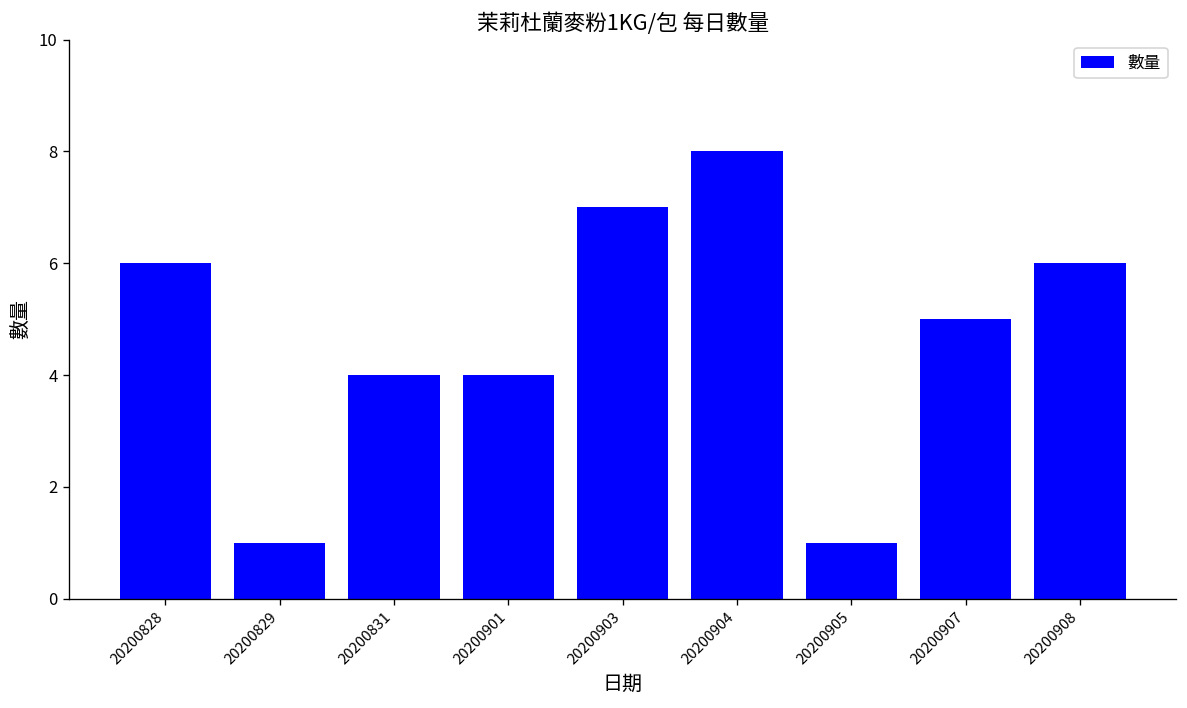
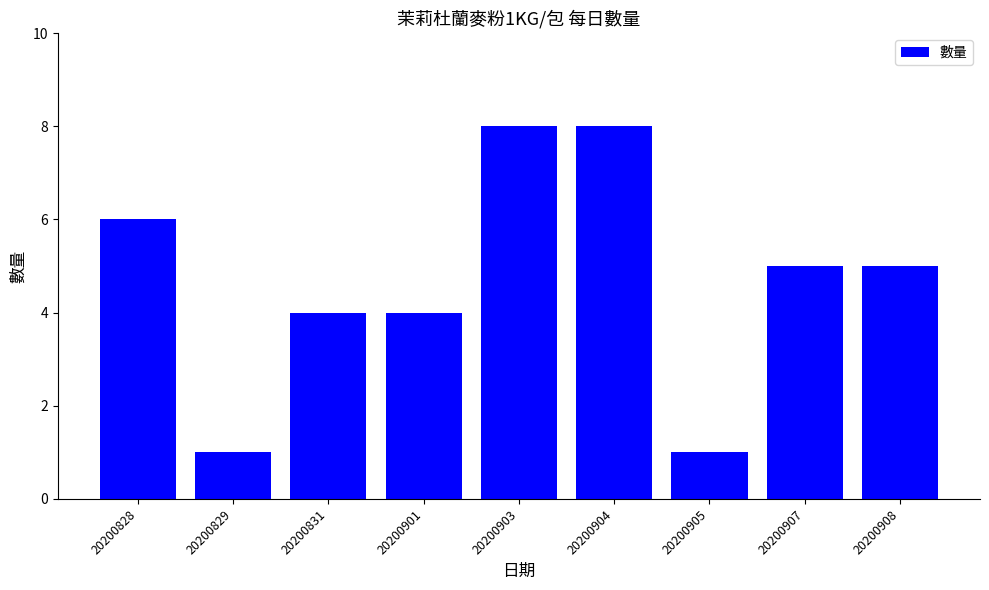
  {
    "20200828": 6,
    "20200829": 1,
    "20200831": 4,
    "20200901": 4,
-   "20200903": 7,
+   "20200903": 8,
    "20200904": 8,
    "20200905": 1,
    "20200907": 5,
-   "20200908": 6
+   "20200908": 5
  }
